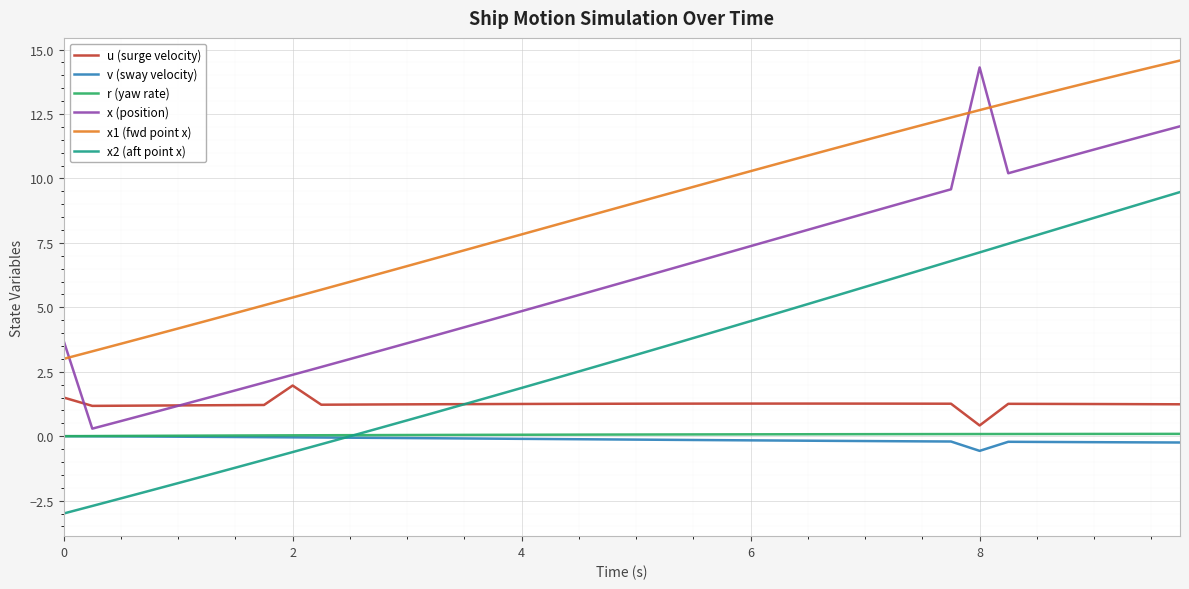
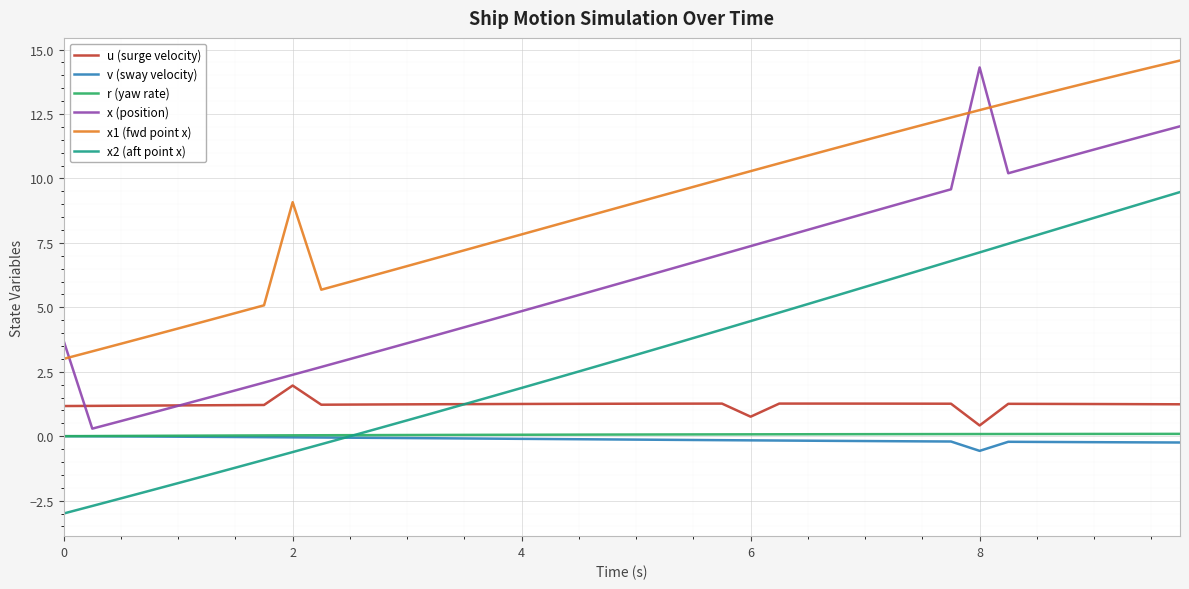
  {
    "u (surge velocity)": {
-     "0": 1.5,
+     "0": 1.2,
      "2": 2.0,
      "4": 1.3,
-     "6": 1.3,
+     "6": 0.8,
      "8": 0.4
    },
    "v (sway velocity)": {
      "4": -0.1,
      "6": -0.2,
      "8": -0.6
    },
    "x (position)": {
      "0": 3.7,
      "2": 2.4,
      "4": 4.9,
      "6": 7.4,
      "8": 14.3
    },
    "x1 (fwd point x)": {
      "0": 3.0,
-     "2": 5.4,
+     "2": 9.1,
      "4": 7.8,
      "6": 10.3,
      "8": 12.7
    }
  }
